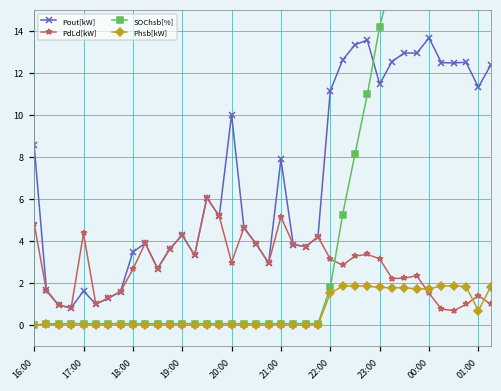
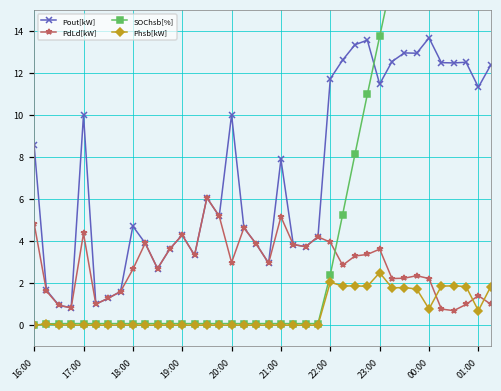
  {
    "Pout[kW]": {
      "16:00": 8.6,
-     "17:00": 1.6,
-     "18:00": 3.5,
+     "17:00": 10.0,
+     "18:00": 4.7,
      "20:00": 10.0,
      "21:00": 7.9,
-     "22:00": 11.2,
+     "22:00": 11.7,
      "23:00": 11.5,
      "00:00": 13.7,
      "01:00": 11.3
    },
    "PdLd[kW]": {
      "16:00": 4.8,
      "17:00": 4.4,
      "18:00": 2.7,
      "20:00": 3.0,
      "21:00": 5.2,
-     "22:00": 3.2,
-     "23:00": 3.2,
-     "00:00": 1.5,
+     "22:00": 4.0,
+     "23:00": 3.6,
+     "00:00": 2.2,
      "01:00": 1.4
    },
    "SOChsb[%]": {
-     "22:00": 1.8,
-     "23:00": 14.2
+     "22:00": 2.4,
+     "23:00": 13.8
    },
    "Phsb[kW]": {
-     "22:00": 1.5,
-     "23:00": 1.8,
-     "00:00": 1.7,
+     "22:00": 2.0,
+     "23:00": 2.5,
+     "00:00": 0.8,
      "01:00": 0.7
    }
  }
